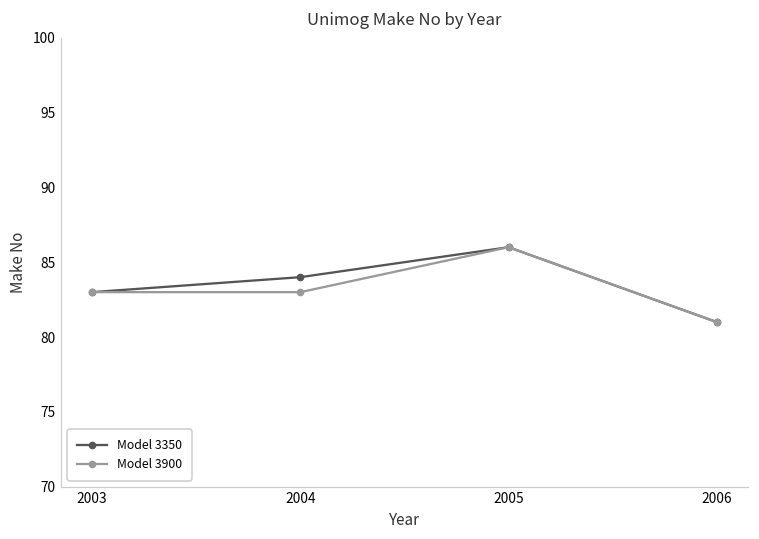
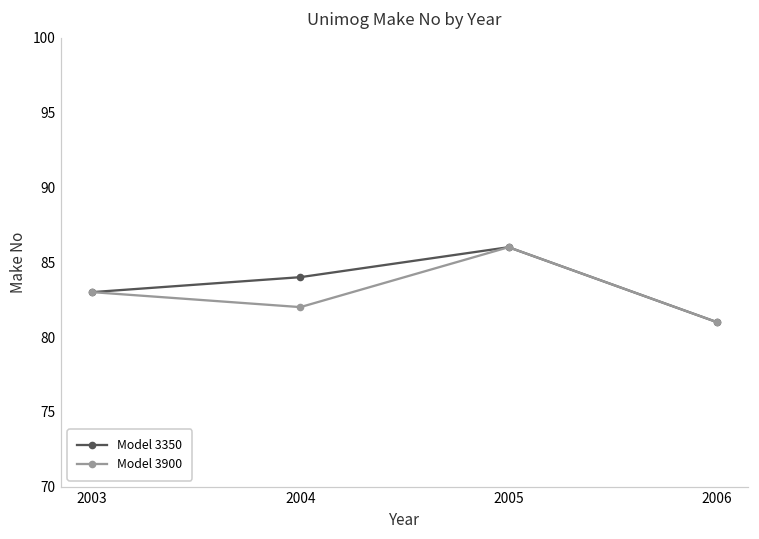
  {
    "Model 3350": {
      "2004": 84
    },
    "Model 3900": {
-     "2004": 83
+     "2004": 82
    }
  }
